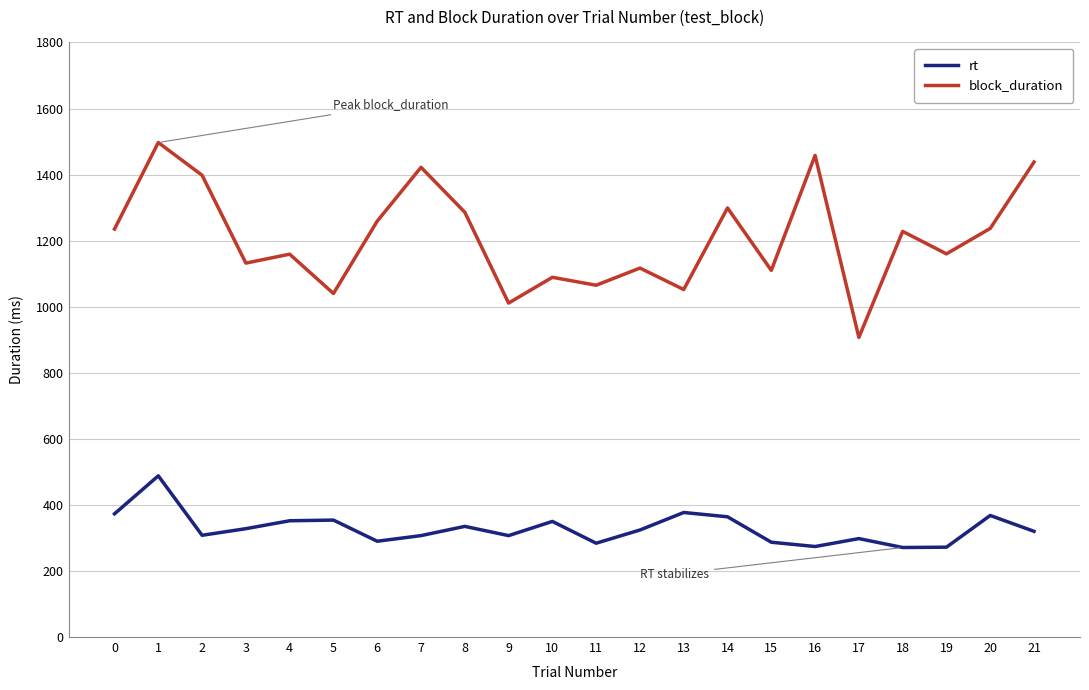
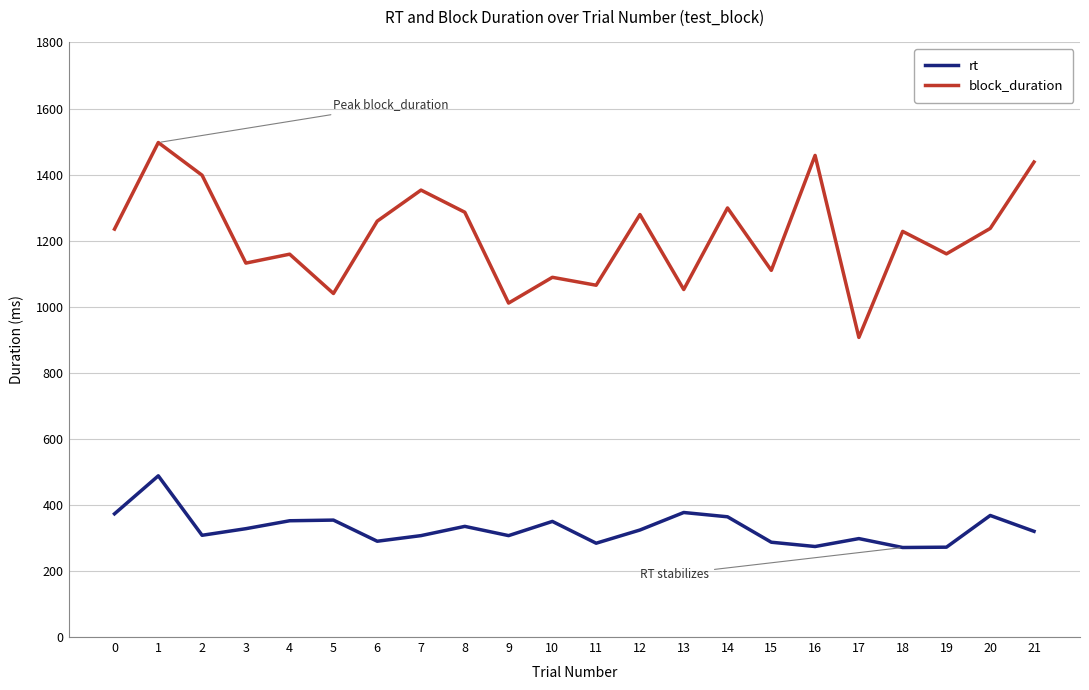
  {
    "rt": {
      "0": 370,
      "1": 490,
      "2": 310,
      "3": 330,
      "4": 350,
      "5": 350,
      "6": 290,
      "7": 310,
      "8": 340,
      "9": 310,
      "10": 350,
      "11": 280,
      "12": 320,
      "13": 380,
      "14": 360,
      "15": 290,
      "16": 270,
      "17": 300,
      "18": 270,
      "19": 270,
      "20": 370,
      "21": 320
    },
    "block_duration": {
      "0": 1240,
      "1": 1500,
      "2": 1400,
      "3": 1130,
      "4": 1160,
      "5": 1040,
      "6": 1260,
-     "7": 1420,
+     "7": 1350,
      "8": 1290,
      "9": 1010,
      "10": 1090,
      "11": 1070,
-     "12": 1120,
+     "12": 1280,
      "13": 1050,
      "14": 1300,
      "15": 1110,
      "16": 1460,
      "17": 910,
      "18": 1230,
      "19": 1160,
      "20": 1240,
      "21": 1440
    }
  }
